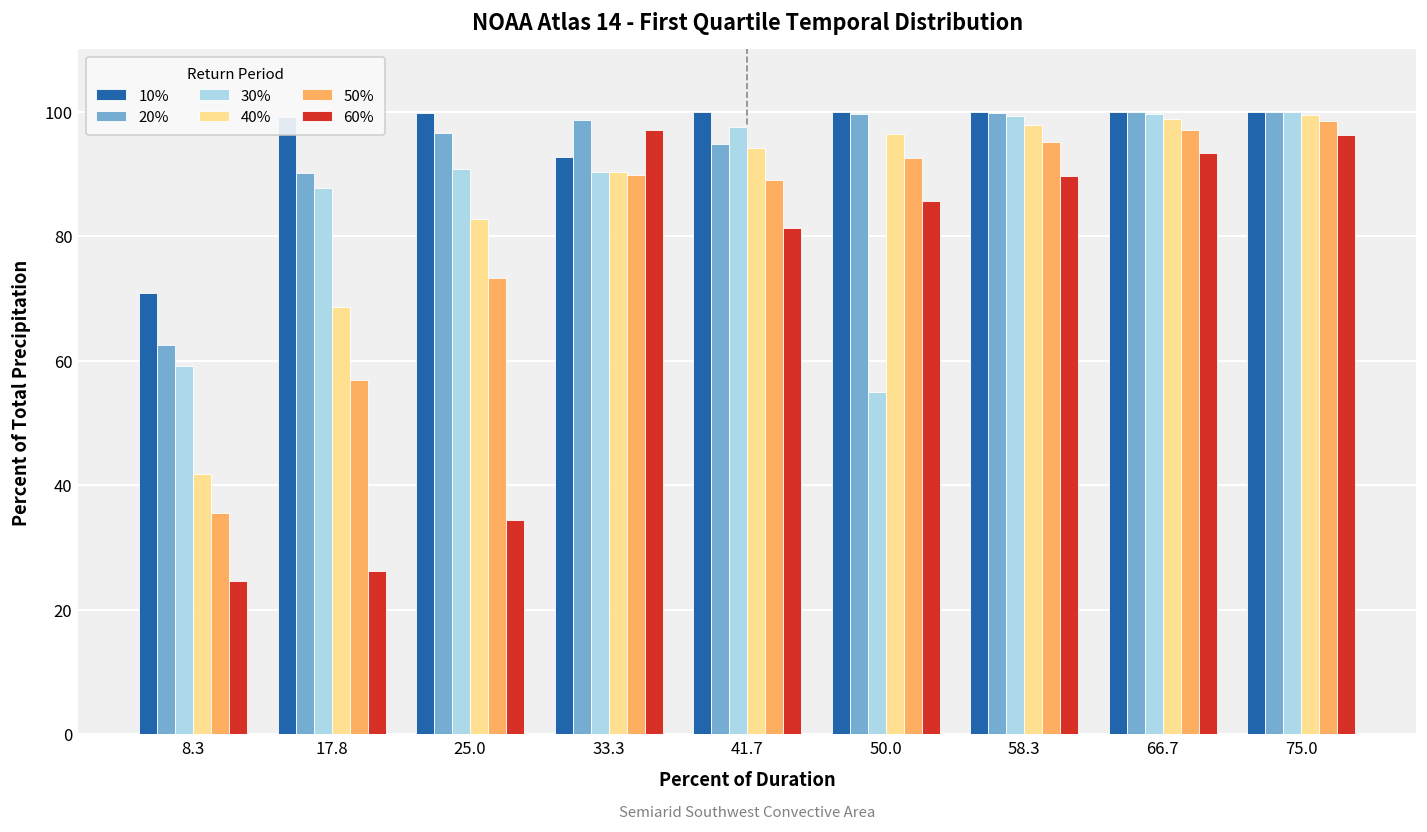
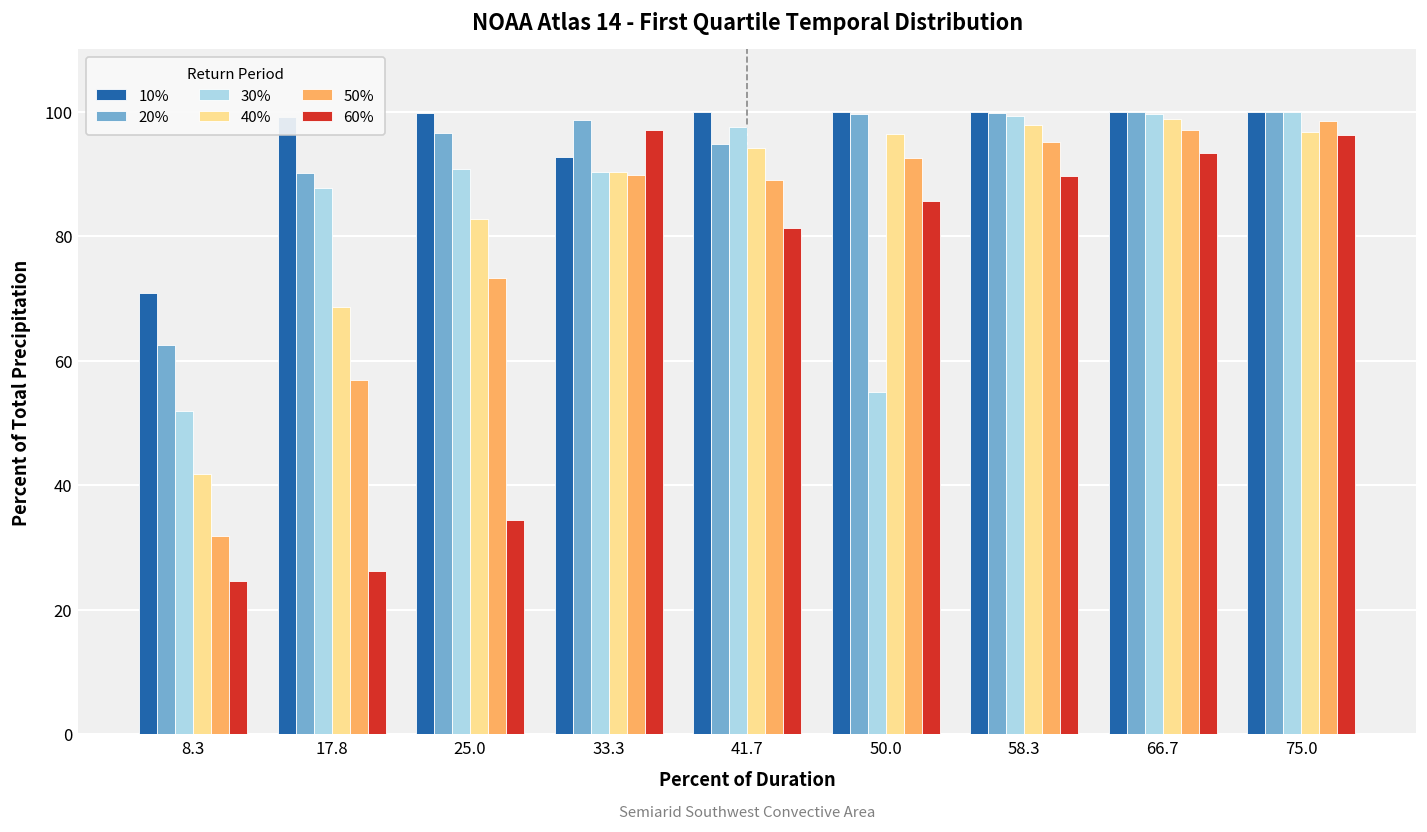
  {
    "10%": {
      "8.3": 71,
      "25.0": 100,
      "33.3": 93,
      "41.7": 100,
      "50.0": 100,
      "58.3": 100,
      "66.7": 100,
      "75.0": 100
    },
    "20%": {
      "8.3": 63,
      "17.8": 90,
      "25.0": 97,
      "33.3": 99,
      "41.7": 95,
      "50.0": 100,
      "58.3": 100,
      "66.7": 100,
      "75.0": 100
    },
    "30%": {
-     "8.3": 59,
+     "8.3": 52,
      "17.8": 88,
      "25.0": 91,
      "33.3": 90,
      "41.7": 98,
      "50.0": 55,
      "58.3": 99,
      "66.7": 100,
      "75.0": 100
    },
    "40%": {
      "8.3": 42,
      "17.8": 69,
      "25.0": 83,
      "33.3": 90,
      "41.7": 94,
      "50.0": 96,
      "58.3": 98,
      "66.7": 99,
-     "75.0": 100
+     "75.0": 97
    },
    "50%": {
-     "8.3": 36,
+     "8.3": 32,
      "17.8": 57,
      "25.0": 73,
      "33.3": 90,
      "41.7": 89,
      "50.0": 93,
      "58.3": 95,
      "66.7": 97,
      "75.0": 99
    },
    "60%": {
      "8.3": 25,
      "17.8": 26,
      "25.0": 34,
      "33.3": 97,
      "41.7": 81,
      "50.0": 86,
      "58.3": 90,
      "66.7": 93,
      "75.0": 96
    }
  }
